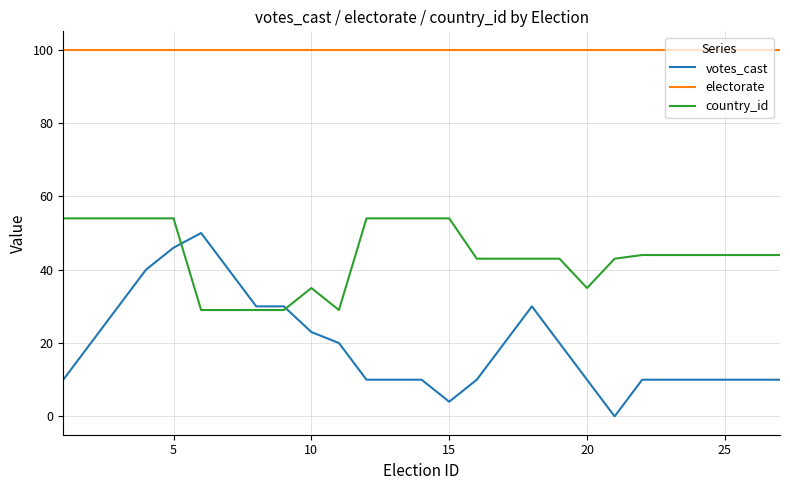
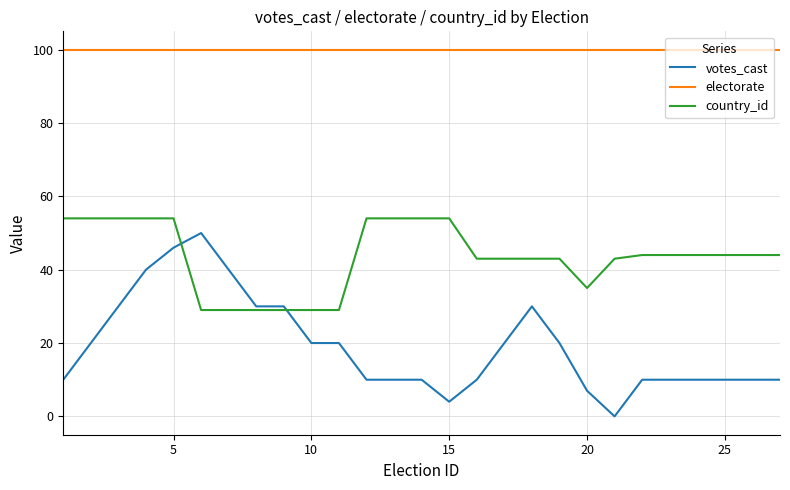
  {
    "votes_cast": {
      "5": 46,
-     "10": 23,
+     "10": 20,
      "15": 4,
-     "20": 10,
+     "20": 7,
      "25": 10
    },
    "electorate": {
      "5": 100,
      "10": 100,
      "15": 100,
      "20": 100
    },
    "country_id": {
      "5": 54,
-     "10": 35,
+     "10": 29,
      "15": 54,
      "20": 35,
      "25": 44
    }
  }
